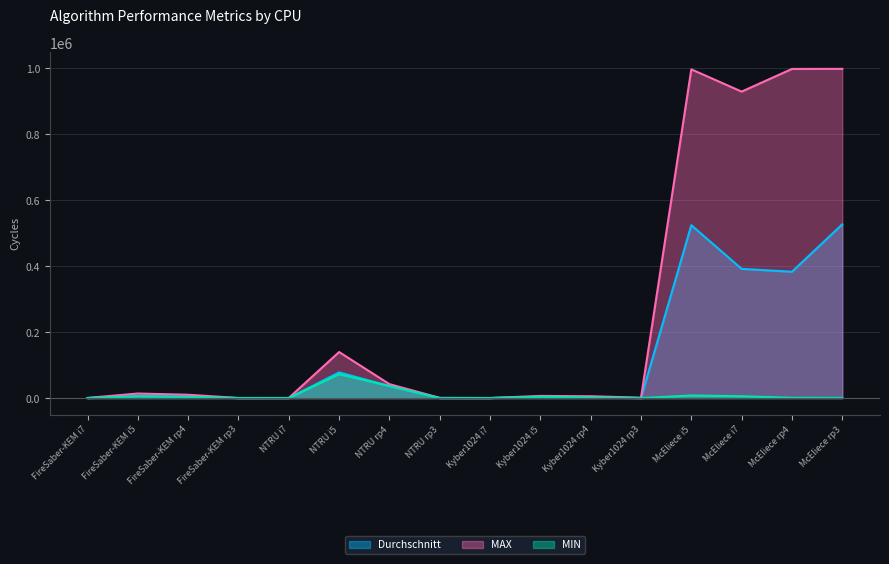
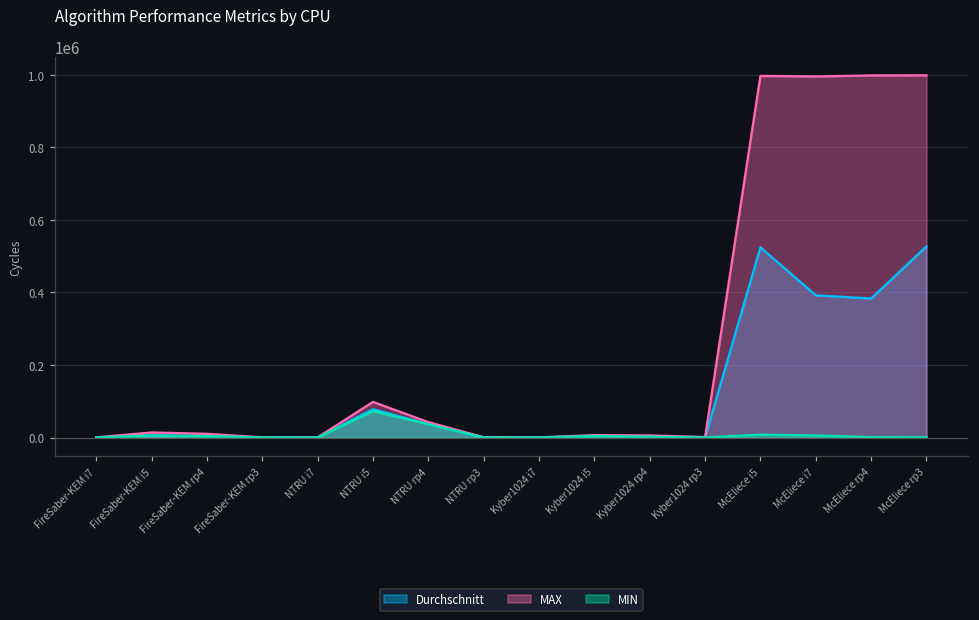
  {
    "MAX": {
      "FireSaber-KEM i5": 10000,
-     "NTRU i5": 140000,
+     "NTRU i5": 100000,
      "McEliece i5": 1000000,
-     "McEliece i7": 930000,
+     "McEliece i7": 990000,
      "McEliece rp4": 1000000,
      "McEliece rp3": 1000000
    }
  }
